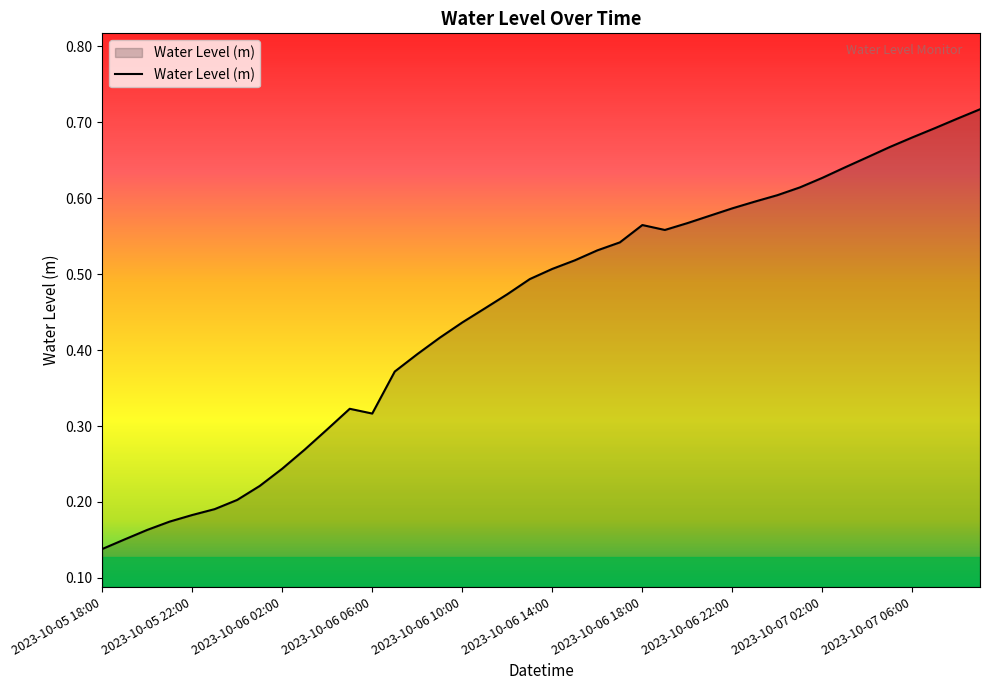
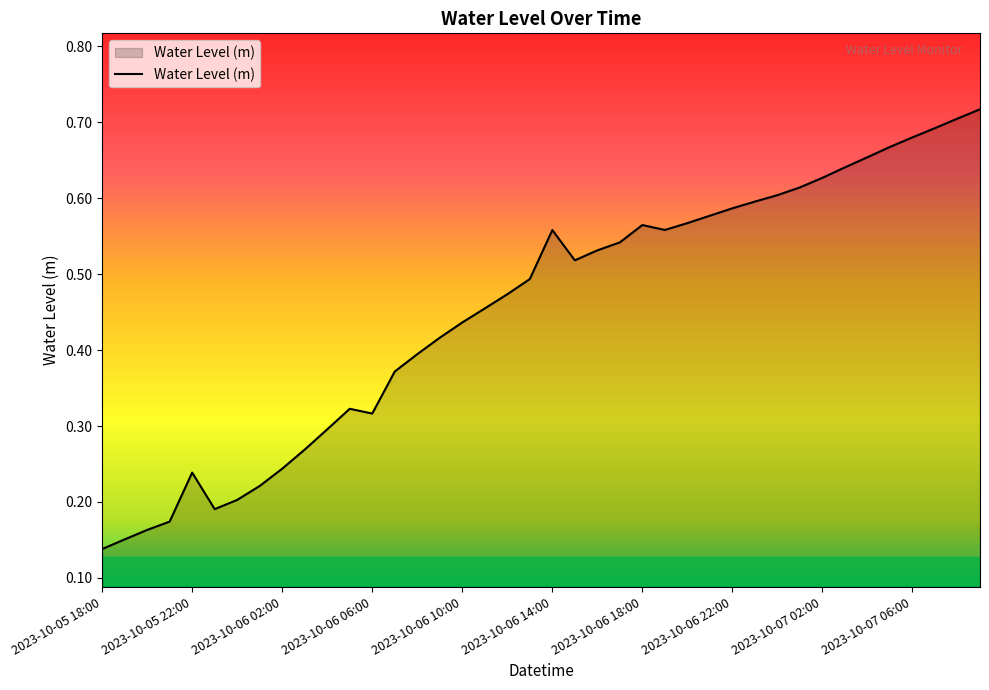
  {
    "2023-10-05 18:00": 0.14,
-   "2023-10-05 22:00": 0.18,
+   "2023-10-05 22:00": 0.24,
    "2023-10-06 02:00": 0.24,
    "2023-10-06 06:00": 0.32,
    "2023-10-06 10:00": 0.44,
-   "2023-10-06 14:00": 0.51,
+   "2023-10-06 14:00": 0.56,
    "2023-10-06 18:00": 0.56,
    "2023-10-06 22:00": 0.59,
    "2023-10-07 02:00": 0.63,
    "2023-10-07 06:00": 0.68
  }
